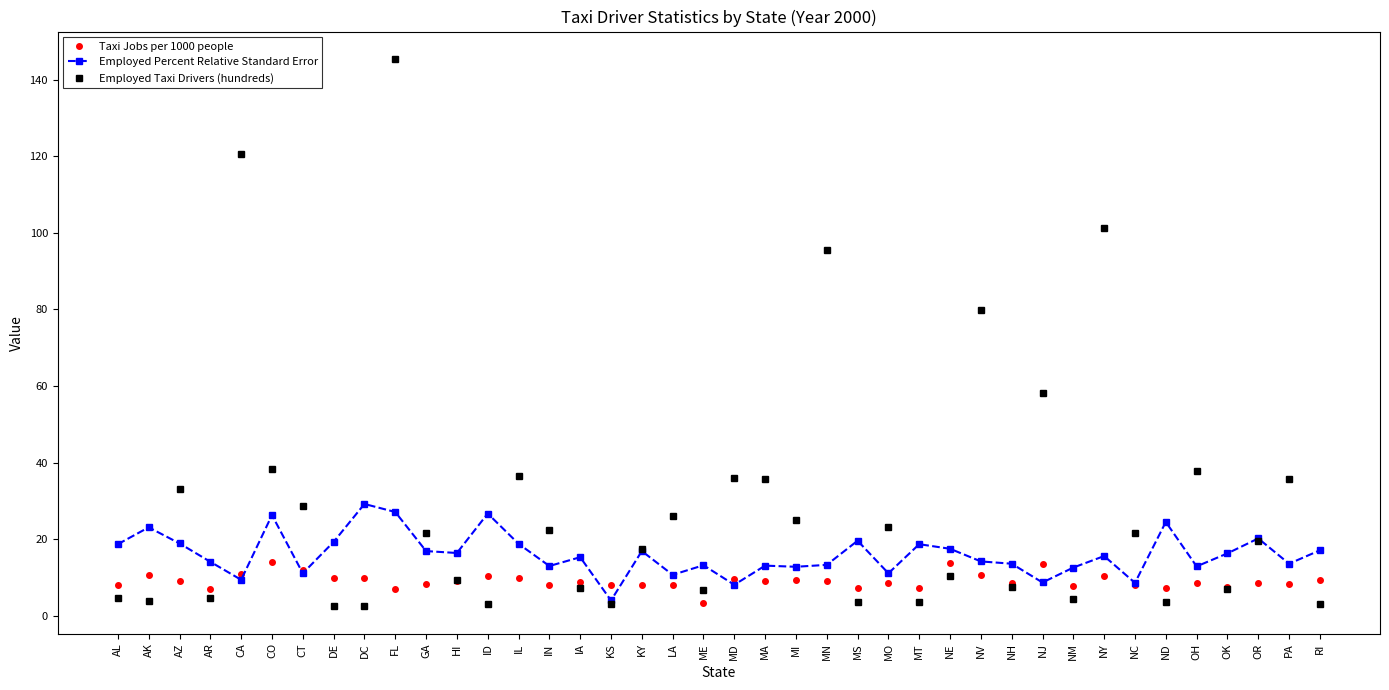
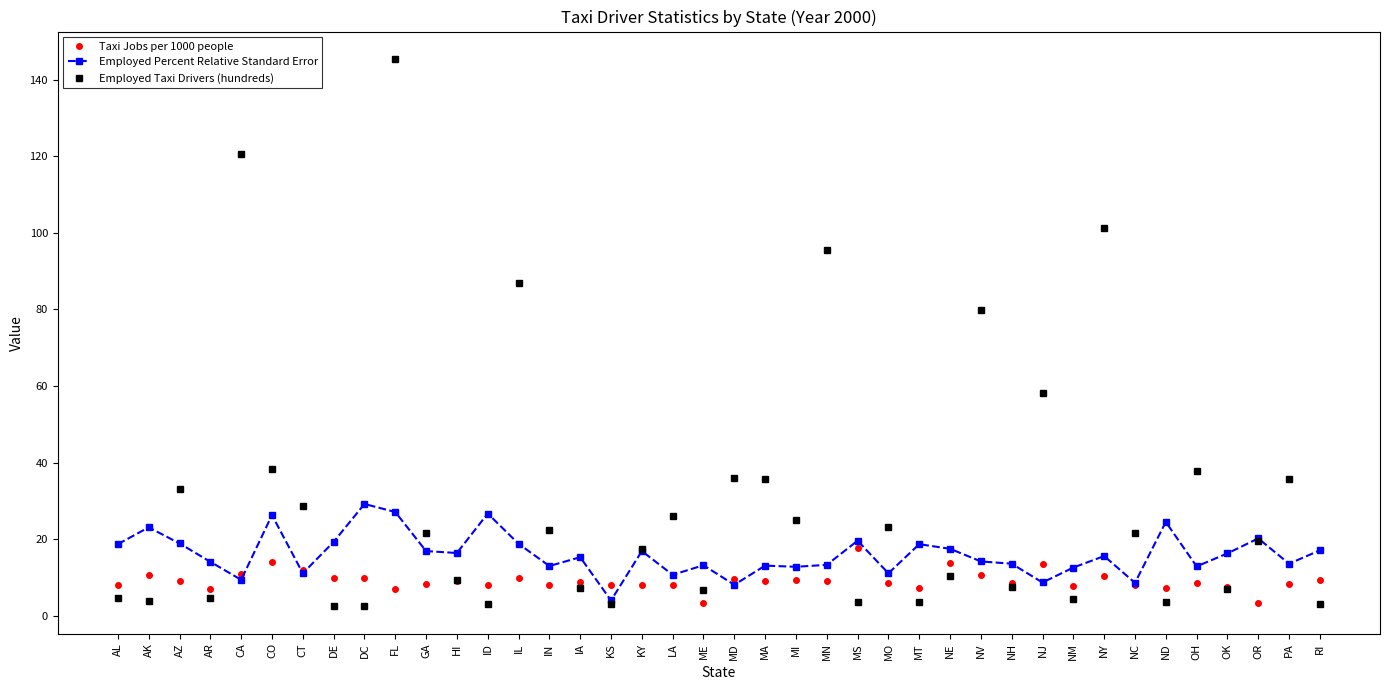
  {
    "Taxi Jobs per 1000 people": {
      "AL": 8,
      "AK": 11,
      "AZ": 9,
      "AR": 7,
      "CA": 11,
      "CO": 14,
      "CT": 12,
      "DE": 10,
      "DC": 10,
      "FL": 7,
      "GA": 8,
-     "ID": 10,
+     "ID": 8,
      "IL": 10,
      "IN": 8,
      "IA": 9,
      "KS": 8,
      "KY": 8,
      "LA": 8,
      "ME": 3,
      "MD": 10,
      "MA": 9,
      "MI": 9,
      "MN": 9,
-     "MS": 7,
+     "MS": 18,
      "MO": 8,
      "MT": 7,
      "NE": 14,
      "NV": 11,
      "NH": 9,
      "NJ": 13,
      "NM": 8,
      "NY": 10,
      "ND": 7,
      "OH": 9,
-     "OR": 8,
+     "OR": 3,
      "PA": 8,
      "RI": 9
    },
    "Employed Percent Relative Standard Error": {
      "AL": 19,
      "AK": 23,
      "AZ": 19,
      "AR": 14,
      "CA": 9,
      "CO": 26,
      "CT": 11,
      "DE": 19,
      "DC": 29,
      "FL": 27,
      "GA": 17,
      "HI": 16,
      "ID": 27,
      "IL": 19,
      "IN": 13,
      "IA": 15,
      "KS": 4,
      "LA": 11,
      "ME": 13,
      "MD": 8,
      "MA": 13,
      "MI": 13,
      "MN": 13,
      "MS": 20,
      "MO": 11,
      "MT": 19,
      "NE": 18,
      "NV": 14,
      "NH": 14,
      "NJ": 9,
      "NM": 13,
      "NY": 16,
      "ND": 25,
      "OH": 13,
      "OK": 16,
      "OR": 20,
      "PA": 14,
      "RI": 17
    },
    "Employed Taxi Drivers (hundreds)": {
      "AL": 5,
      "AK": 4,
      "AZ": 33,
      "AR": 5,
      "CA": 121,
      "CO": 38,
      "CT": 29,
      "DE": 3,
      "DC": 3,
      "FL": 145,
      "GA": 22,
      "ID": 3,
-     "IL": 36,
+     "IL": 87,
      "IN": 22,
      "IA": 7,
      "KS": 3,
      "LA": 26,
      "ME": 7,
      "MD": 36,
      "MA": 36,
      "MI": 25,
      "MN": 96,
      "MS": 4,
      "MO": 23,
      "MT": 4,
      "NE": 10,
      "NV": 80,
      "NH": 8,
      "NJ": 58,
      "NM": 4,
      "NY": 101,
      "NC": 22,
      "ND": 4,
      "OH": 38,
      "OR": 20,
      "PA": 36,
      "RI": 3
    }
  }
